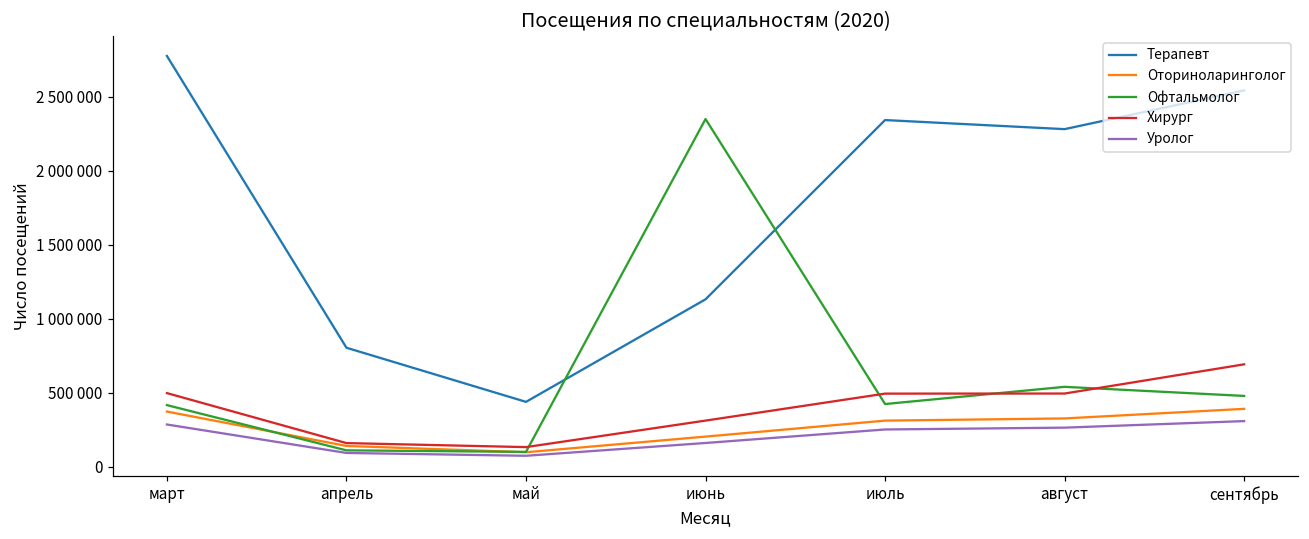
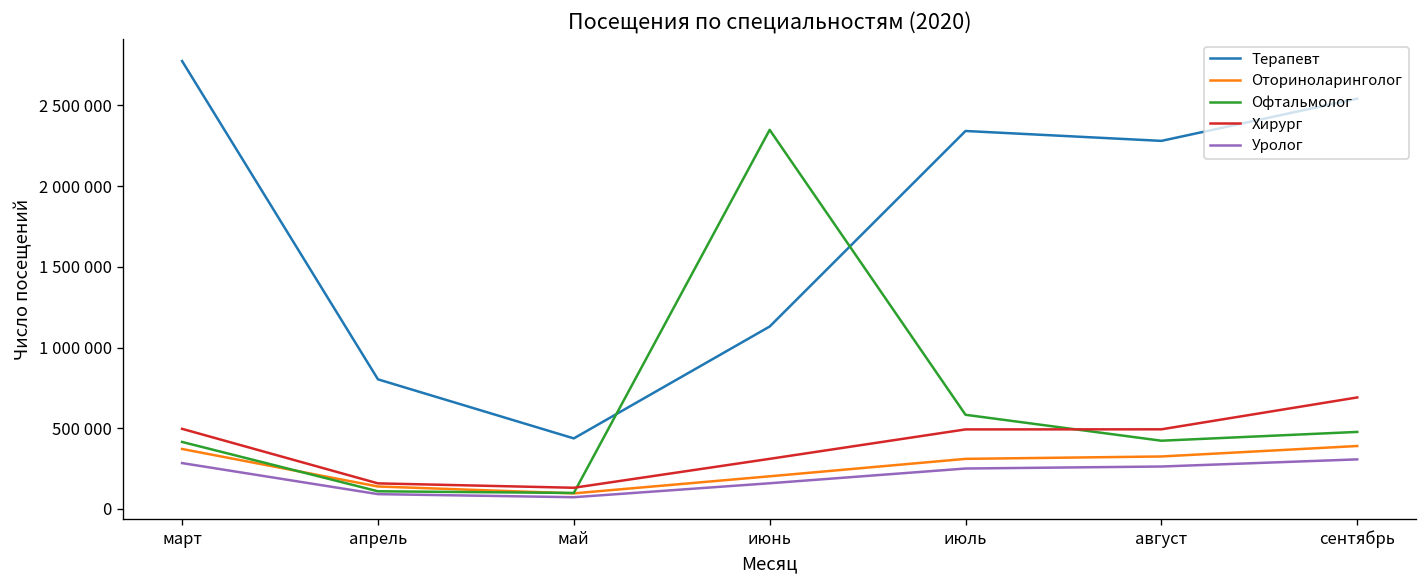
  {
    "Терапевт": {
      "март": 2780000,
      "апрель": 800000,
      "май": 440000,
      "июнь": 1130000,
      "июль": 2340000,
      "август": 2280000
    },
    "Оториноларинголог": {
      "март": 370000,
      "апрель": 140000,
      "июнь": 200000,
      "июль": 310000,
      "август": 320000,
      "сентябрь": 390000
    },
    "Офтальмолог": {
      "март": 410000,
      "июнь": 2350000,
-     "июль": 420000,
-     "август": 540000,
+     "июль": 580000,
+     "август": 420000,
      "сентябрь": 480000
    },
    "Хирург": {
      "март": 500000,
      "апрель": 160000,
      "май": 130000,
      "июнь": 310000,
      "июль": 490000,
      "август": 490000,
      "сентябрь": 690000
    },
    "Уролог": {
      "март": 280000,
      "май": 70000,
      "июнь": 160000,
      "июль": 250000,
      "август": 260000,
      "сентябрь": 310000
    }
  }
